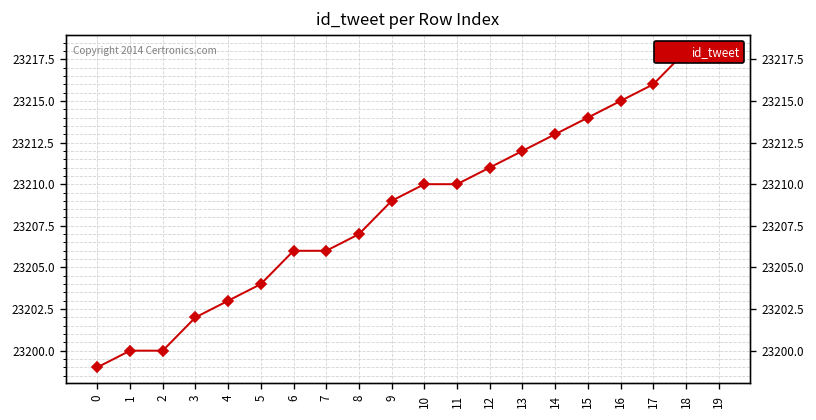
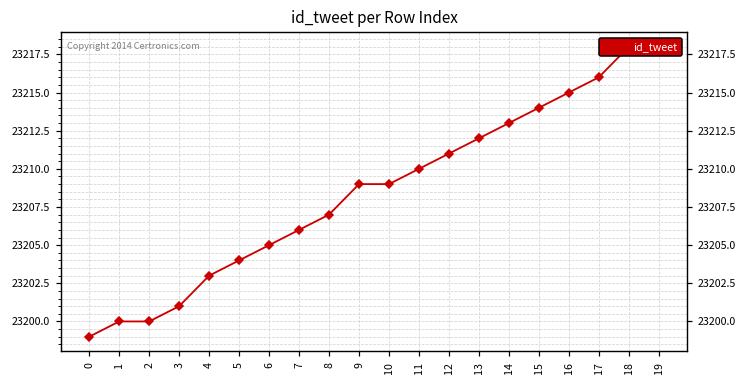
  {
    "0": 23199,
    "1": 23200,
    "2": 23200,
-   "3": 23202,
+   "3": 23201,
    "4": 23203,
    "5": 23204,
-   "6": 23206,
+   "6": 23205,
    "7": 23206,
    "8": 23207,
    "9": 23209,
-   "10": 23210,
+   "10": 23209,
    "11": 23210,
    "12": 23211,
    "13": 23212,
    "14": 23213,
    "15": 23214,
    "16": 23215,
    "17": 23216
  }
